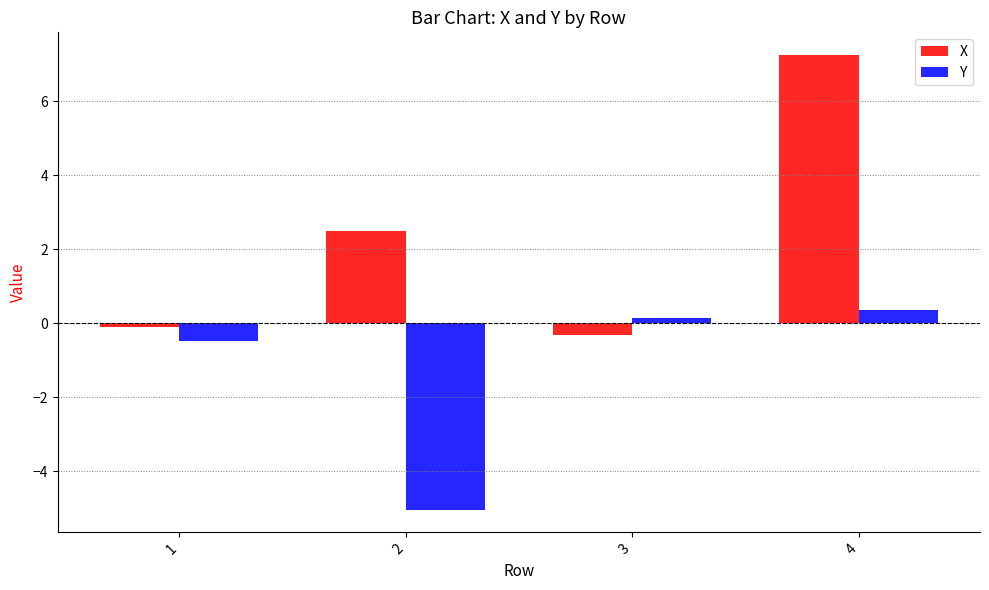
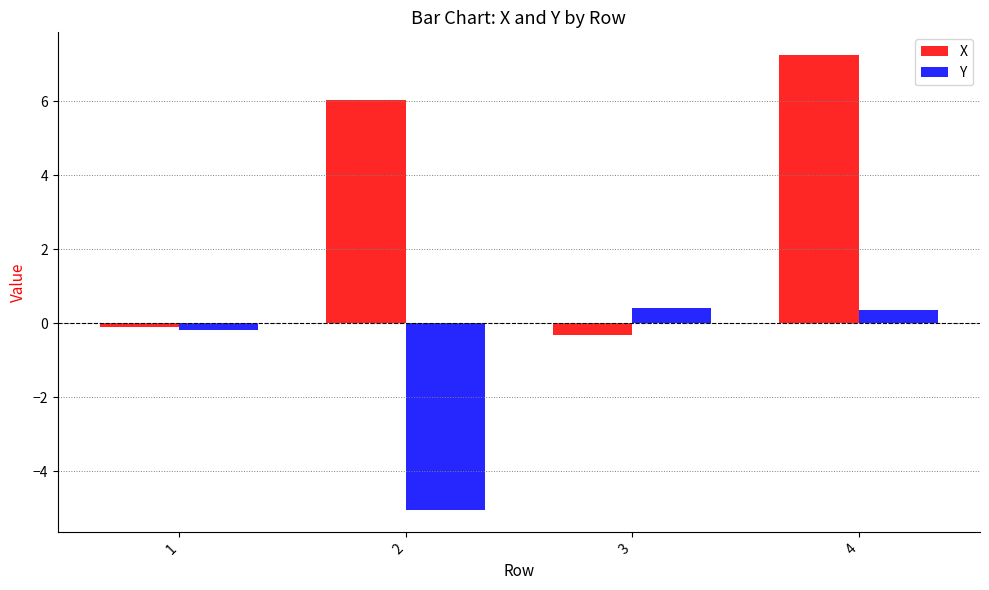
  {
    "X": {
      "1": -0.1,
-     "2": 2.5,
+     "2": 6.0,
      "3": -0.3,
      "4": 7.3
    },
    "Y": {
-     "1": -0.5,
+     "1": -0.2,
      "2": -5.0,
-     "3": 0.2,
+     "3": 0.4,
      "4": 0.4
    }
  }
